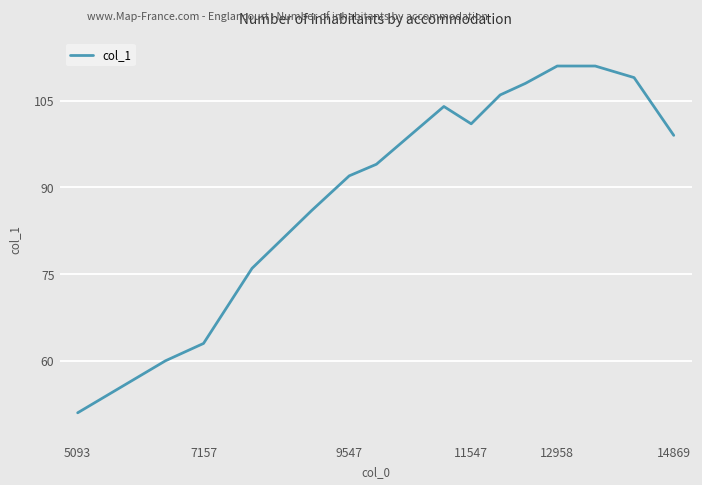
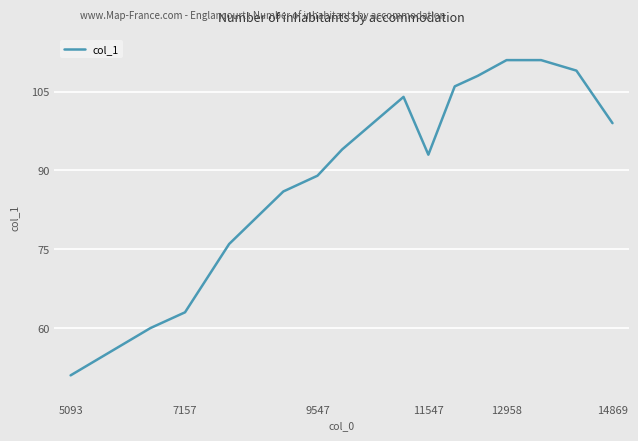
  {
    "5093": 51,
    "7157": 63,
-   "9547": 92,
-   "11547": 101,
+   "9547": 89,
+   "11547": 93,
    "12958": 111,
    "14869": 99
  }
